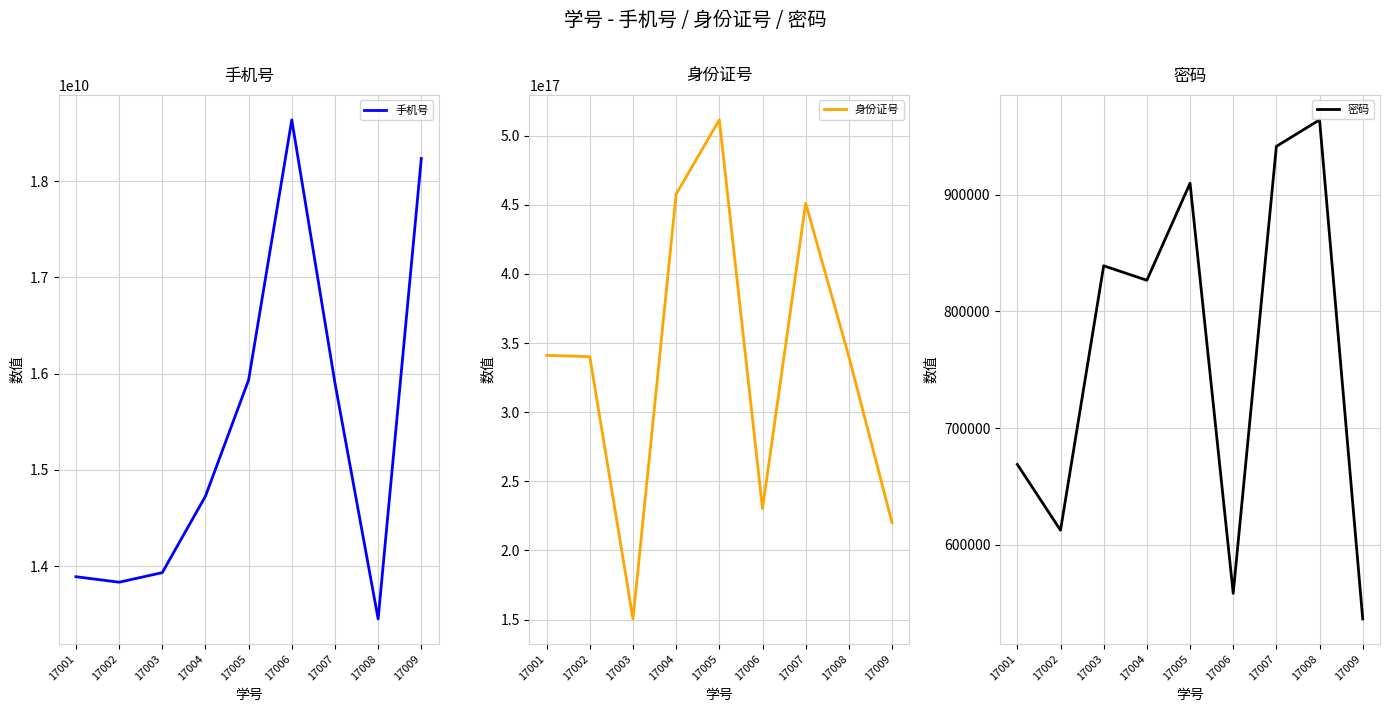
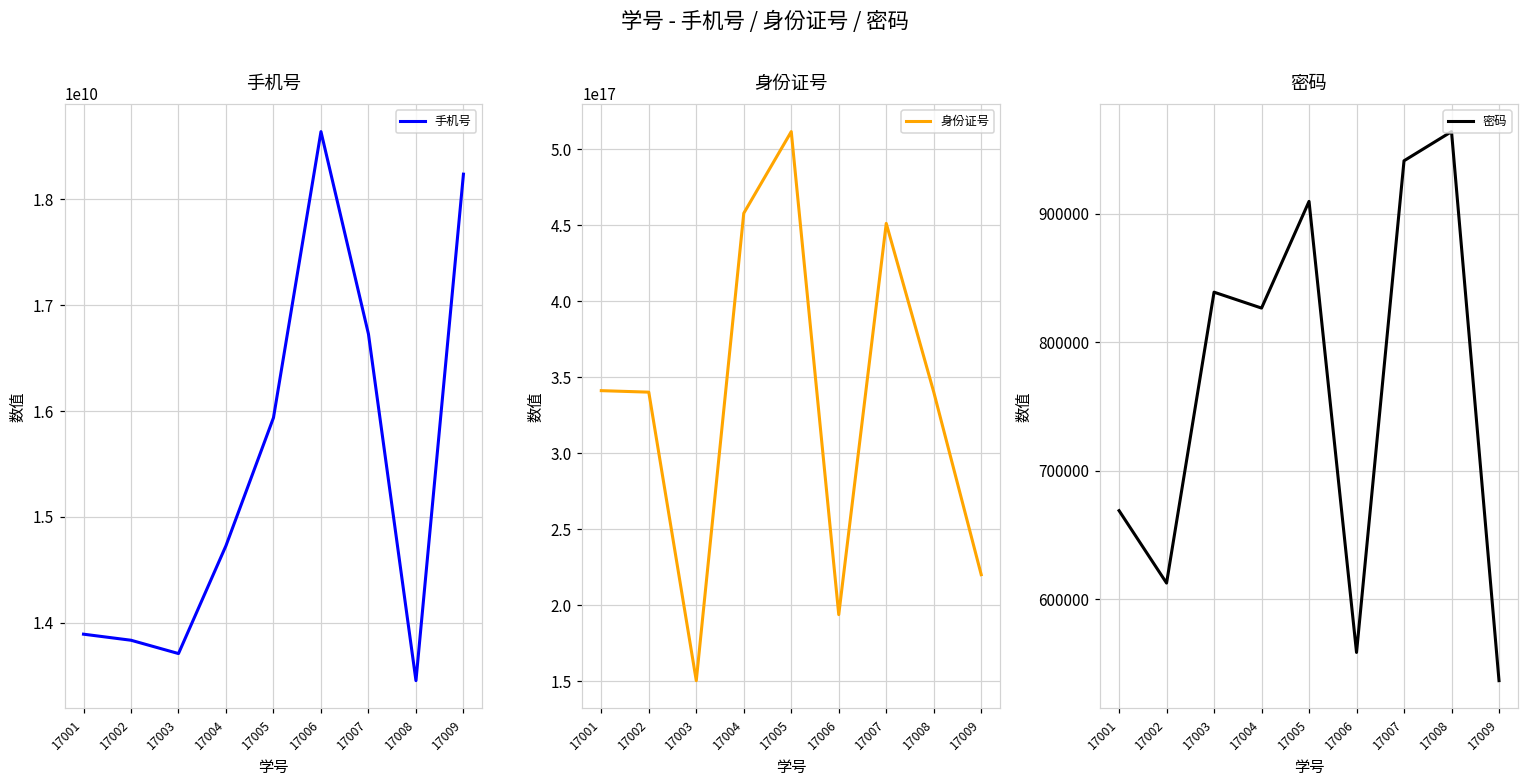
  {
    "手机号": {
      "17001": 13900000000,
      "17002": 13800000000,
-     "17003": 13900000000,
+     "17003": 13700000000,
      "17004": 14700000000,
      "17005": 15900000000,
      "17006": 18600000000,
-     "17007": 15900000000,
+     "17007": 16700000000,
      "17008": 13500000000,
      "17009": 18200000000
    },
    "身份证号": {
      "17001": 341000000000000000,
      "17002": 340000000000000000,
      "17003": 150000000000000000,
      "17004": 458000000000000000,
      "17005": 511000000000000000,
-     "17006": 230000000000000000,
+     "17006": 194000000000000000,
      "17007": 451000000000000000,
      "17008": 340000000000000000,
      "17009": 220000000000000000
    },
    "密码": {
      "17001": 669000,
      "17002": 613000,
      "17003": 839000,
      "17004": 827000,
      "17005": 910000,
      "17006": 559000,
      "17007": 941000,
      "17008": 964000,
      "17009": 537000
    }
  }
